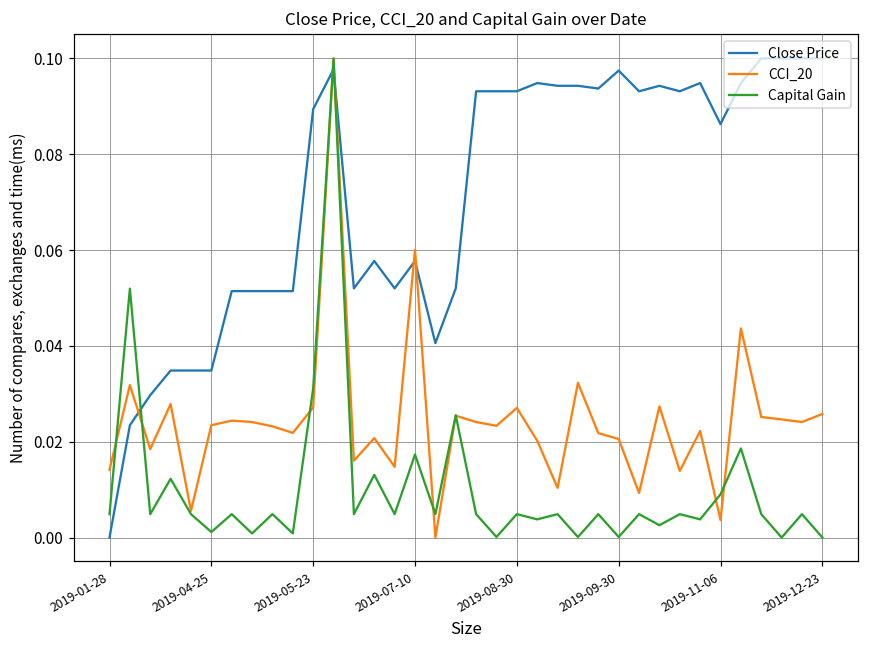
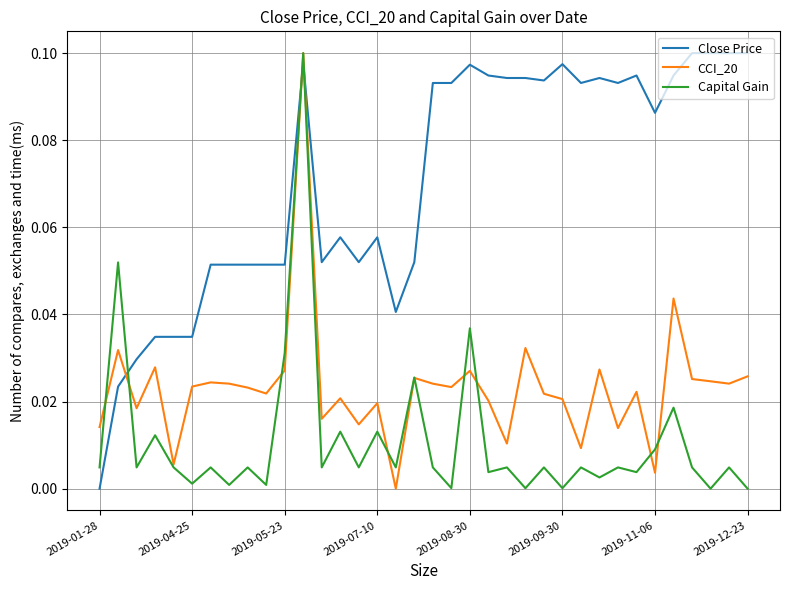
  {
    "Close Price": {
      "2019-01-28": 0.000,
      "2019-04-25": 0.035,
-     "2019-05-23": 0.089,
+     "2019-05-23": 0.051,
      "2019-07-10": 0.058,
-     "2019-08-30": 0.093,
+     "2019-08-30": 0.097,
      "2019-09-30": 0.097,
      "2019-11-06": 0.086
    },
    "CCI_20": {
      "2019-01-28": 0.014,
      "2019-04-25": 0.023,
      "2019-05-23": 0.027,
-     "2019-07-10": 0.060,
+     "2019-07-10": 0.020,
      "2019-08-30": 0.027,
      "2019-09-30": 0.021,
      "2019-11-06": 0.004,
      "2019-12-23": 0.026
    },
    "Capital Gain": {
      "2019-01-28": 0.005,
      "2019-04-25": 0.001,
      "2019-05-23": 0.031,
-     "2019-07-10": 0.017,
-     "2019-08-30": 0.005,
+     "2019-07-10": 0.013,
+     "2019-08-30": 0.037,
      "2019-09-30": 0.000,
      "2019-11-06": 0.009,
      "2019-12-23": 0.000
    }
  }
